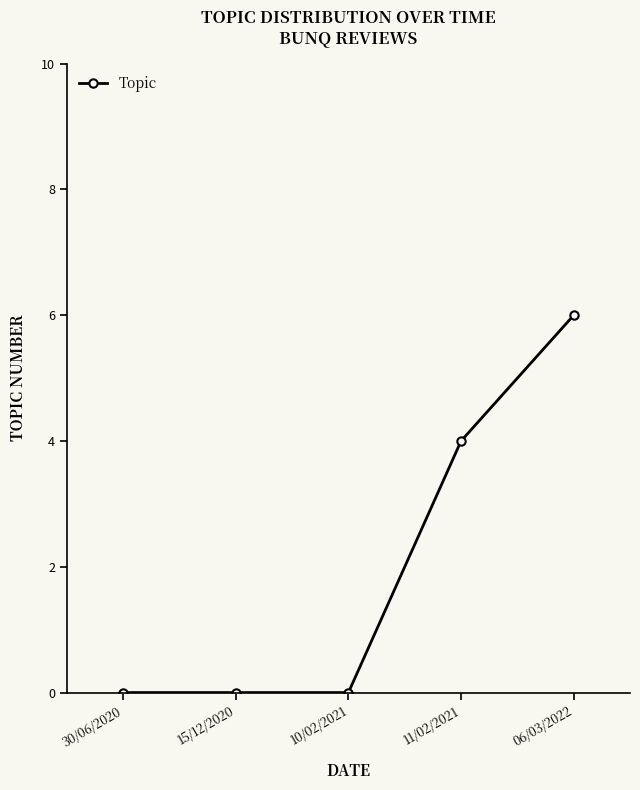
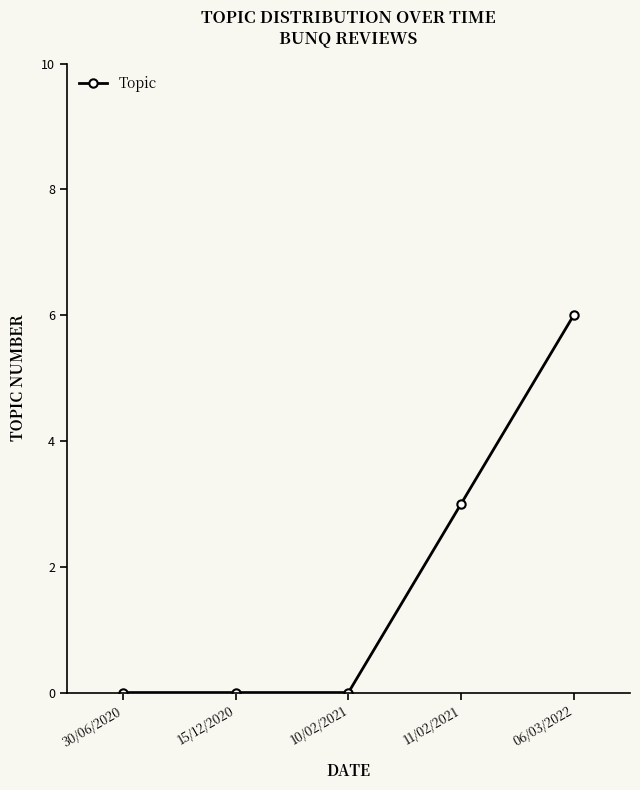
  {
    "30/06/2020": 0,
    "15/12/2020": 0,
    "10/02/2021": 0,
-   "11/02/2021": 4,
+   "11/02/2021": 3,
    "06/03/2022": 6
  }
